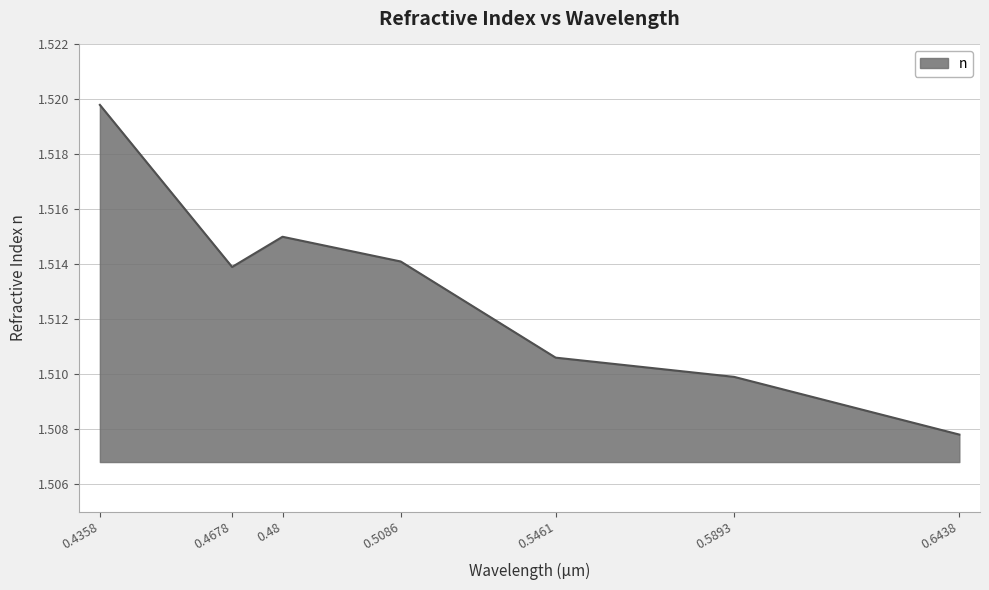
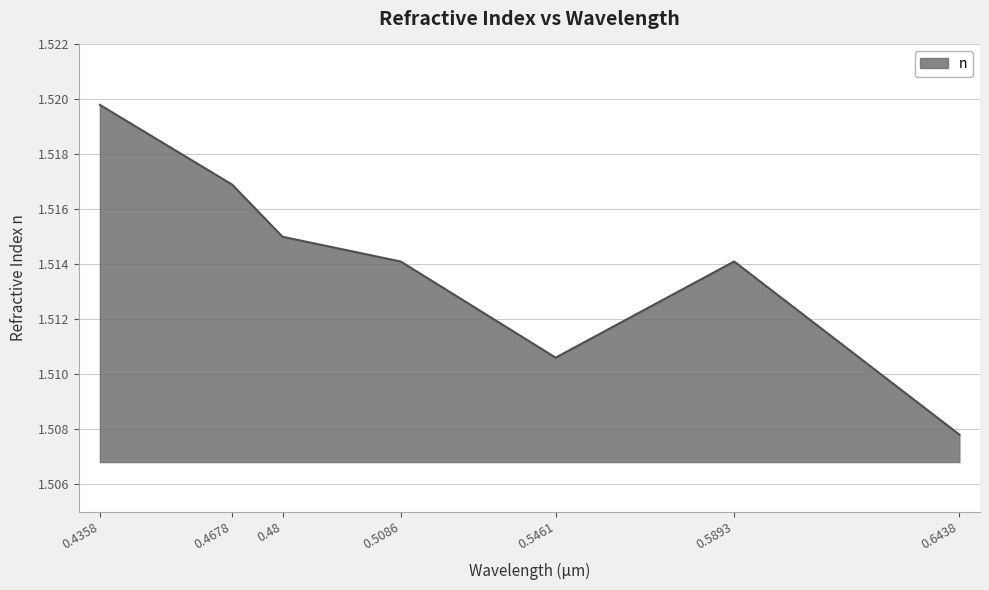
  {
    "0.4358": 1.5198,
-   "0.4678": 1.5139,
+   "0.4678": 1.5169,
    "0.48": 1.5150,
    "0.5086": 1.5141,
    "0.5461": 1.5106,
-   "0.5893": 1.5099,
+   "0.5893": 1.5141,
    "0.6438": 1.5078
  }
